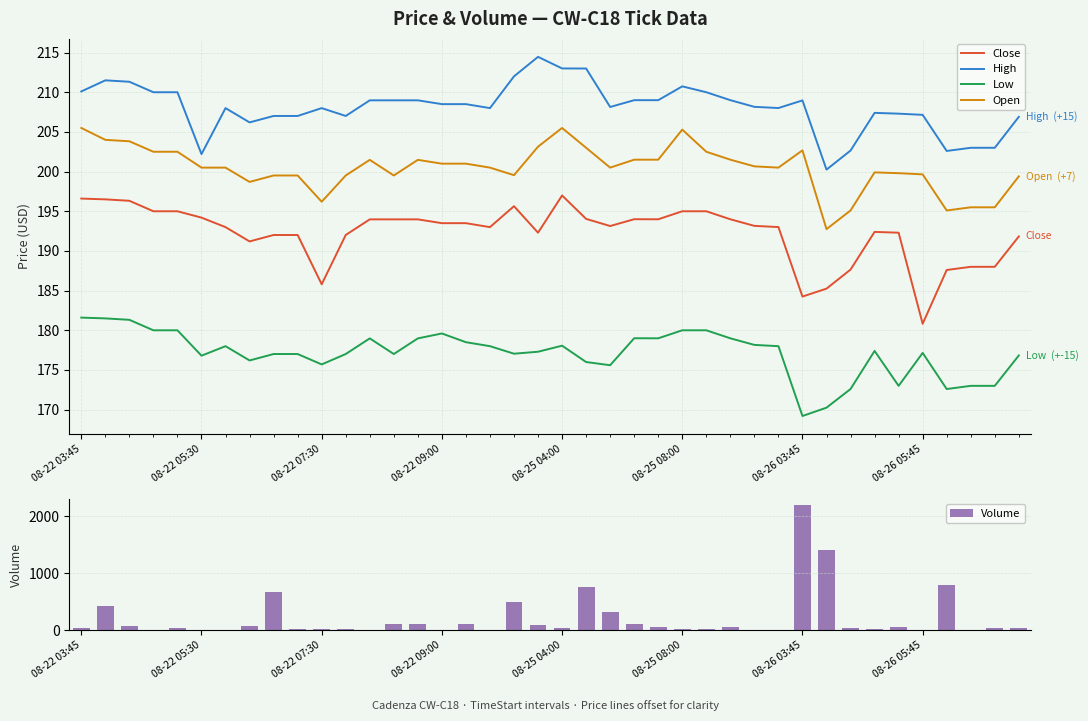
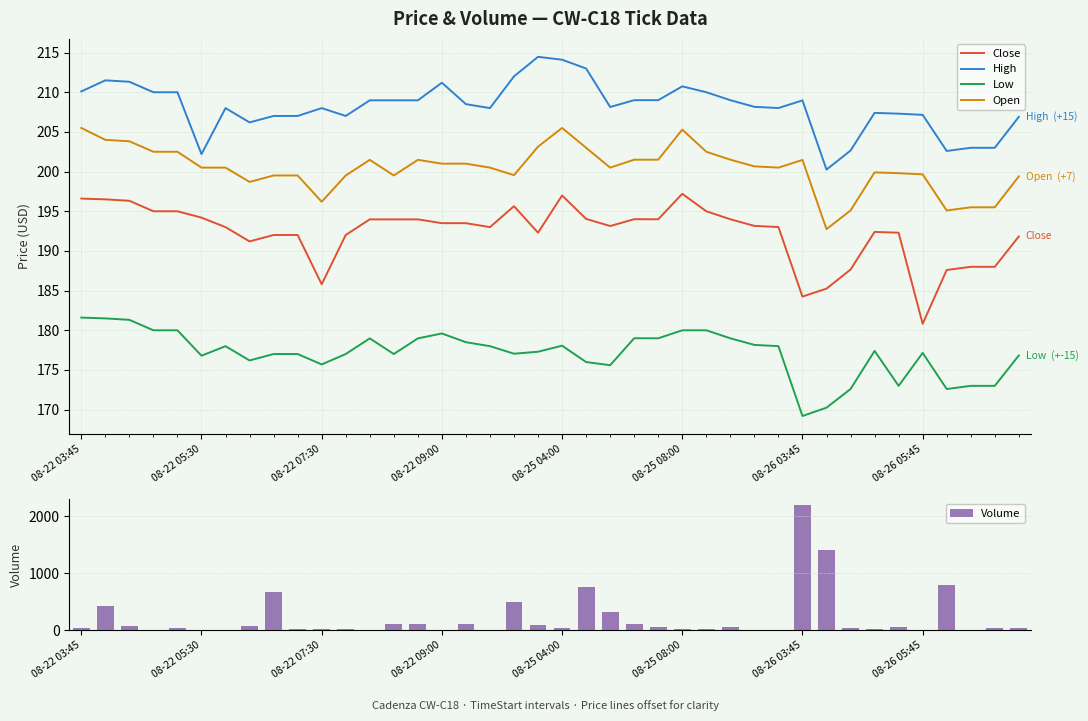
  {
    "Price & Volume — CW-C18 Tick Data": {
      "Close": {
        "08-22 03:45": 197,
        "08-22 05:30": 194,
        "08-22 07:30": 186,
        "08-22 09:00": 194,
        "08-25 04:00": 197,
-       "08-25 08:00": 195,
+       "08-25 08:00": 197,
        "08-26 03:45": 184,
        "08-26 05:45": 181
      },
      "High": {
        "08-22 03:45": 210,
        "08-22 05:30": 202,
        "08-22 07:30": 208,
-       "08-22 09:00": 209,
-       "08-25 04:00": 213,
+       "08-22 09:00": 211,
+       "08-25 04:00": 214,
        "08-25 08:00": 211,
        "08-26 03:45": 209,
        "08-26 05:45": 207
      },
      "Low": {
        "08-22 03:45": 182,
        "08-22 05:30": 177,
        "08-22 07:30": 176,
        "08-22 09:00": 180,
        "08-25 04:00": 178,
        "08-25 08:00": 180,
        "08-26 03:45": 169,
        "08-26 05:45": 177
      },
      "Open": {
        "08-22 03:45": 206,
        "08-22 05:30": 201,
        "08-22 07:30": 196,
        "08-22 09:00": 201,
        "08-25 04:00": 206,
        "08-25 08:00": 205,
-       "08-26 03:45": 203,
+       "08-26 03:45": 201,
        "08-26 05:45": 200
      }
    }
  }
